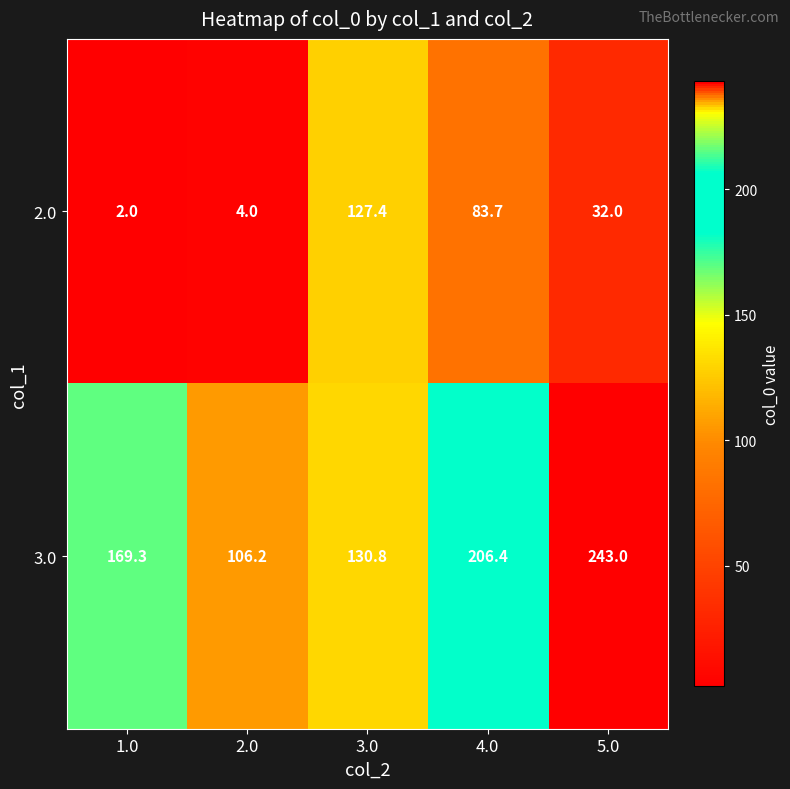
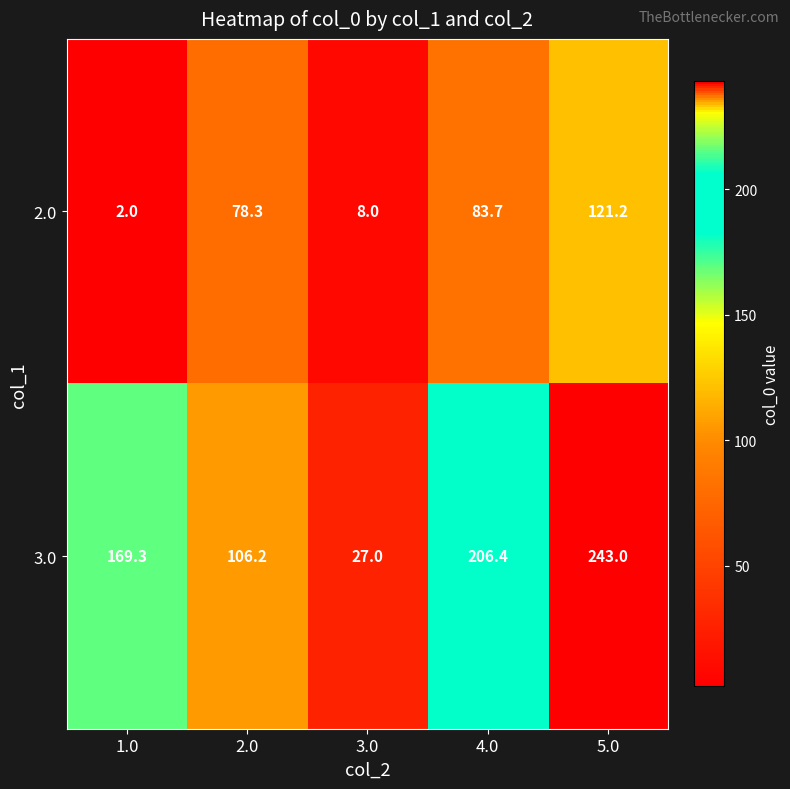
  {
    "2.0": {
      "1.0": 2.0,
-     "2.0": 4.0,
-     "3.0": 127.4,
+     "2.0": 78.3,
+     "3.0": 8.0,
      "4.0": 83.7,
-     "5.0": 32.0
+     "5.0": 121.2
    },
    "3.0": {
      "1.0": 169.3,
      "2.0": 106.2,
-     "3.0": 130.8,
+     "3.0": 27.0,
      "4.0": 206.4,
      "5.0": 243.0
    }
  }
